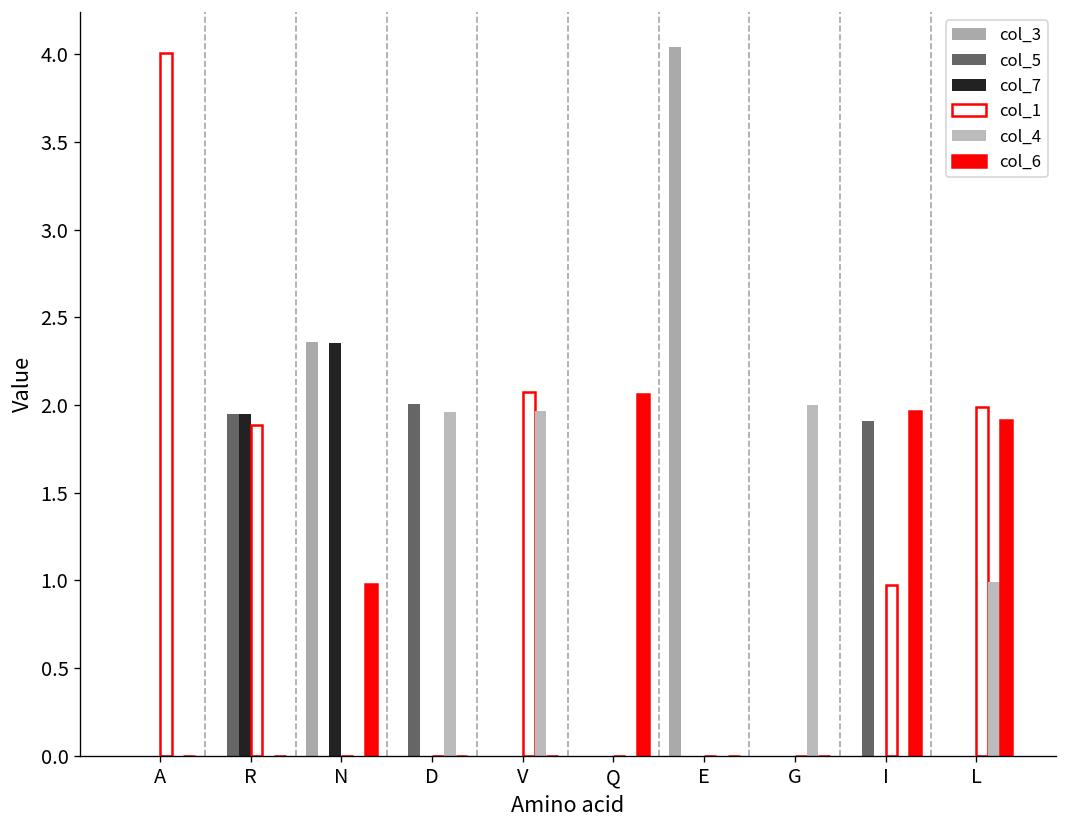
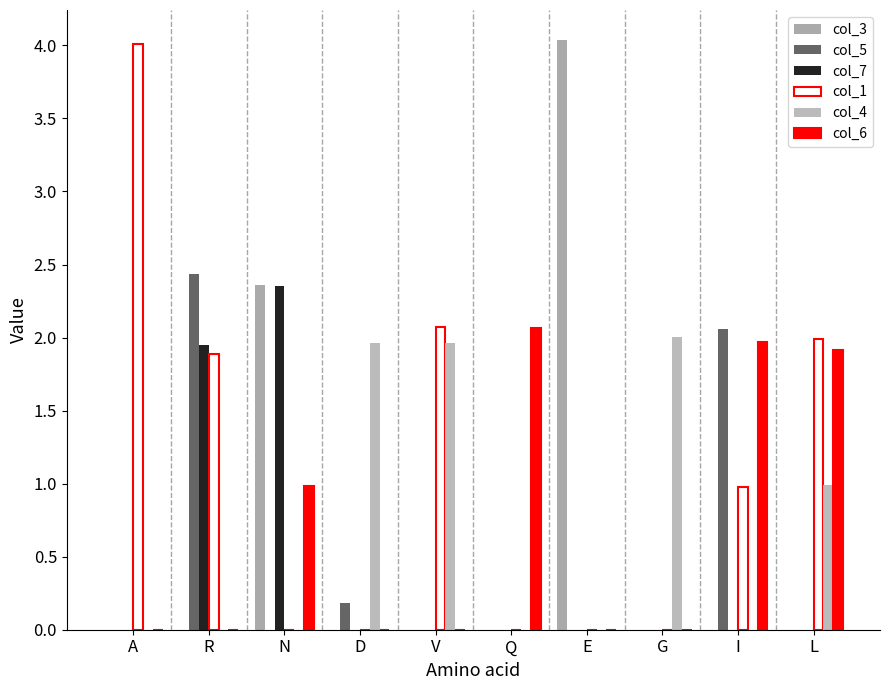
  {
    "col_5": {
      "A": 0.00,
-     "R": 1.95,
+     "R": 2.44,
      "N": 0.00,
-     "D": 2.00,
+     "D": 0.18,
      "V": 0.00,
      "Q": 0.00,
      "E": 0.00,
      "G": 0.00,
-     "I": 1.91,
+     "I": 2.06,
      "L": 0.00
    },
    "col_7": {
      "A": 0.00,
      "R": 1.95,
      "N": 2.35,
      "D": 0.00,
      "V": 0.00,
      "Q": 0.00,
      "E": 0.00,
      "G": 0.00,
      "I": 0.00,
      "L": 0.00
    },
    "col_1": {
      "A": 4.01,
      "R": 1.88,
      "N": 0.00,
      "D": 0.00,
      "V": 2.07,
      "Q": 0.00,
      "E": 0.00,
      "G": 0.00,
      "I": 0.97,
      "L": 1.99
    },
    "col_6": {
      "A": 0.00,
      "R": 0.00,
      "N": 0.98,
      "D": 0.00,
      "V": 0.00,
      "Q": 2.06,
      "E": 0.00,
      "G": 0.00,
      "I": 1.97,
      "L": 1.92
    }
  }
